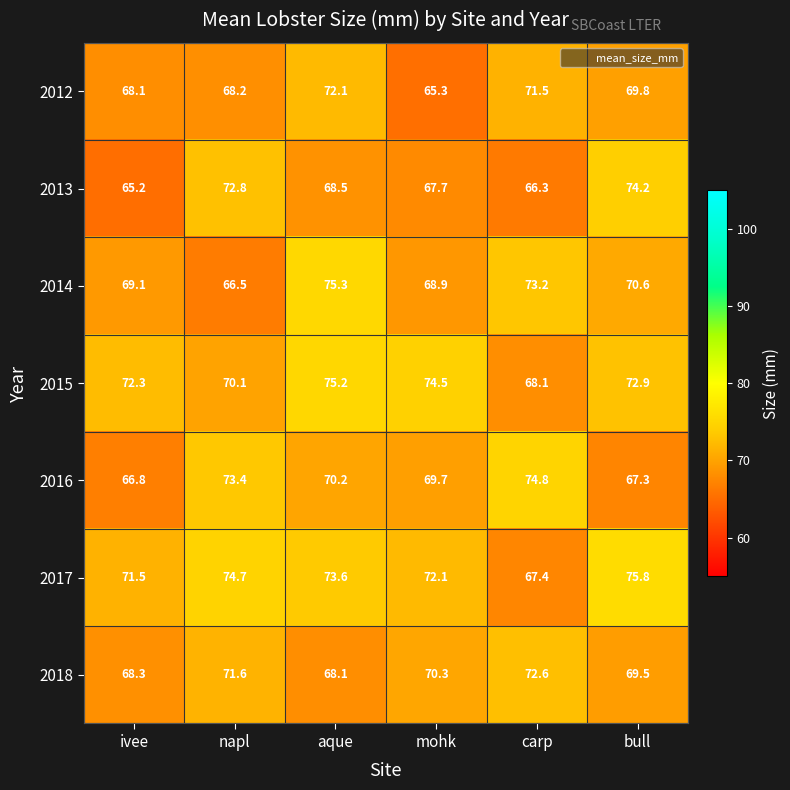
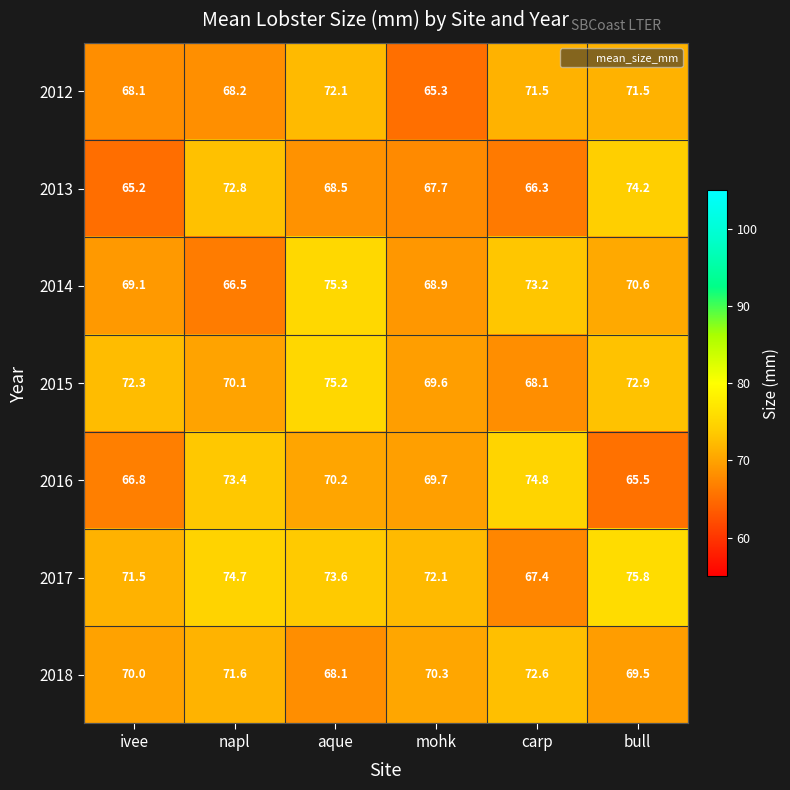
  {
    "2012": {
      "ivee": 68.1,
      "napl": 68.2,
      "aque": 72.1,
      "mohk": 65.3,
      "carp": 71.5,
-     "bull": 69.8
+     "bull": 71.5
    },
    "2013": {
      "ivee": 65.2,
      "napl": 72.8,
      "aque": 68.5,
      "mohk": 67.7,
      "carp": 66.3,
      "bull": 74.2
    },
    "2014": {
      "ivee": 69.1,
      "napl": 66.5,
      "aque": 75.3,
      "mohk": 68.9,
      "carp": 73.2,
      "bull": 70.6
    },
    "2015": {
      "ivee": 72.3,
      "napl": 70.1,
      "aque": 75.2,
-     "mohk": 74.5,
+     "mohk": 69.6,
      "carp": 68.1,
      "bull": 72.9
    },
    "2016": {
      "ivee": 66.8,
      "napl": 73.4,
      "aque": 70.2,
      "mohk": 69.7,
      "carp": 74.8,
-     "bull": 67.3
+     "bull": 65.5
    },
    "2017": {
      "ivee": 71.5,
      "napl": 74.7,
      "aque": 73.6,
      "mohk": 72.1,
      "carp": 67.4,
      "bull": 75.8
    },
    "2018": {
-     "ivee": 68.3,
+     "ivee": 70.0,
      "napl": 71.6,
      "aque": 68.1,
      "mohk": 70.3,
      "carp": 72.6,
      "bull": 69.5
    }
  }
